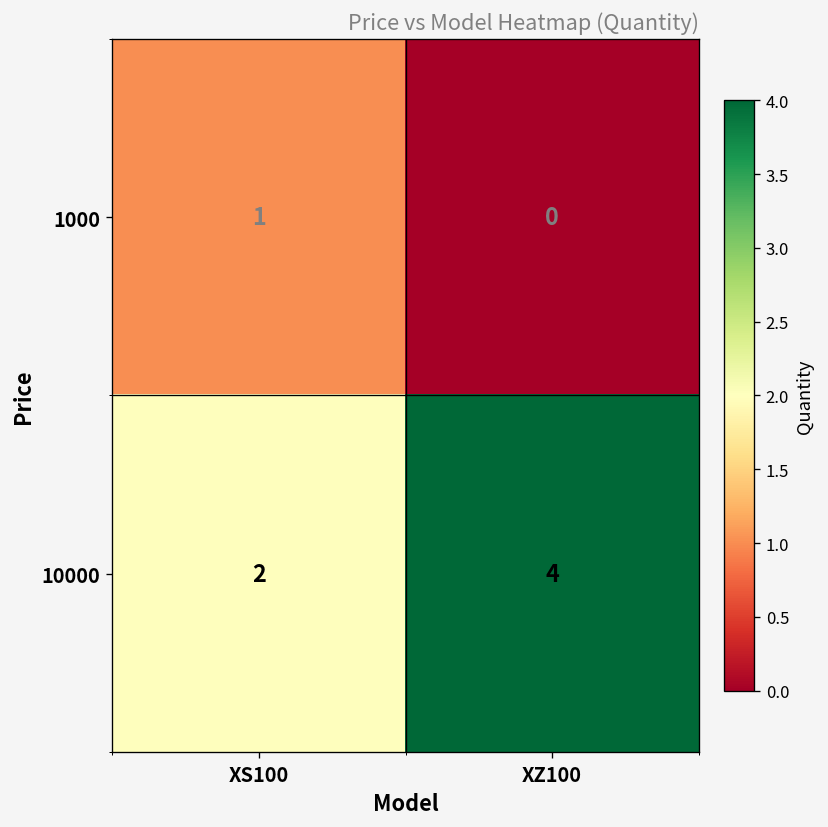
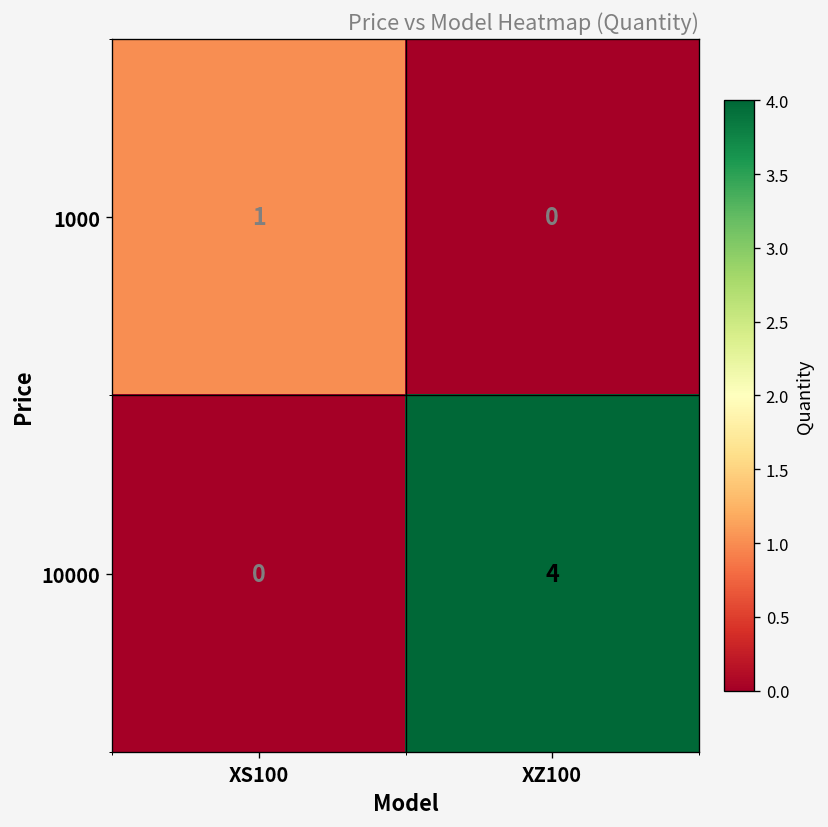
  {
    "1000": {
      "XS100": 1,
      "XZ100": 0
    },
    "10000": {
-     "XS100": 2,
+     "XS100": 0,
      "XZ100": 4
    }
  }
